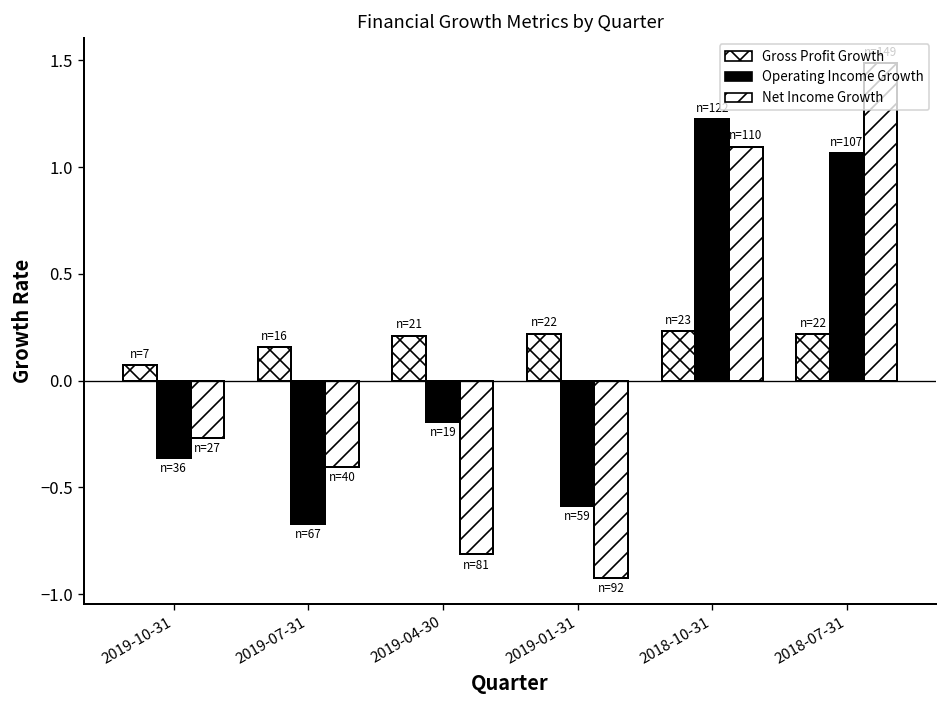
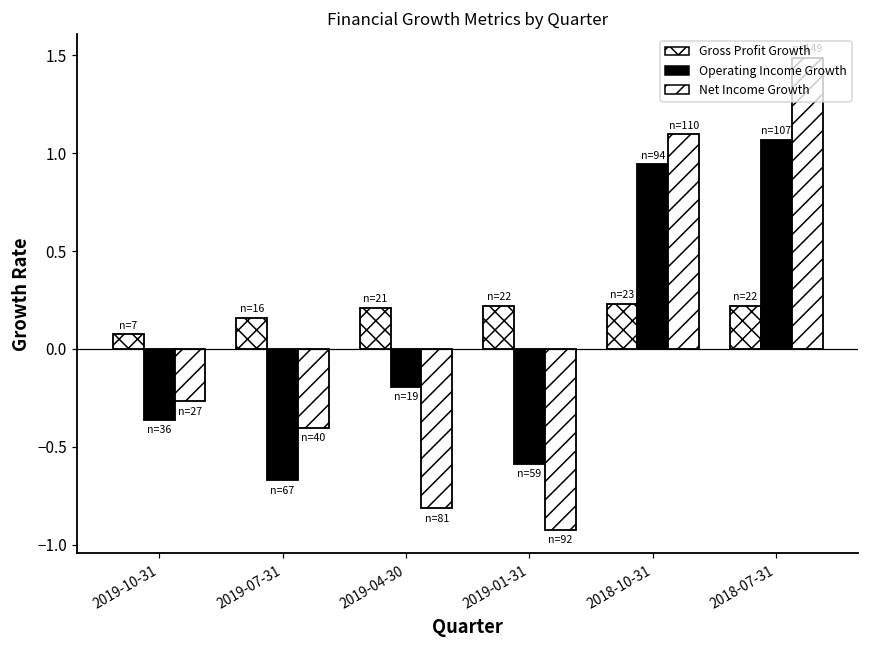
  {
    "Operating Income Growth": {
-     "2018-10-31": 122
+     "2018-10-31": 94
    }
  }
